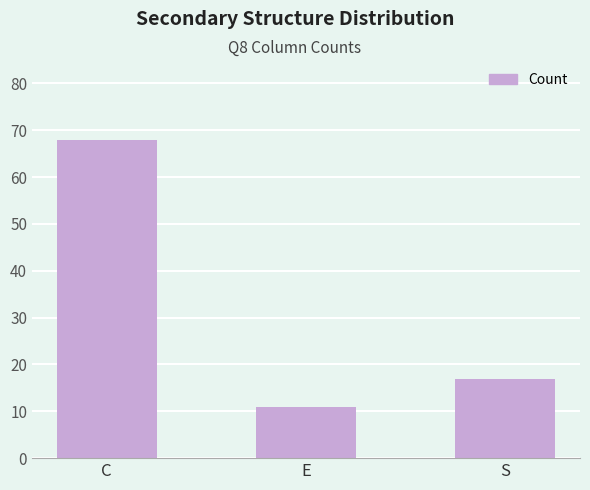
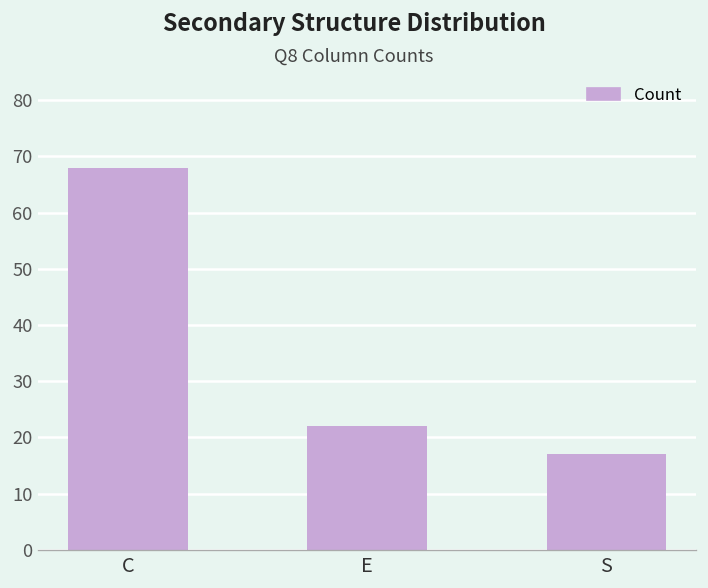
  {
    "C": 68,
-   "E": 11,
+   "E": 22,
    "S": 17
  }
